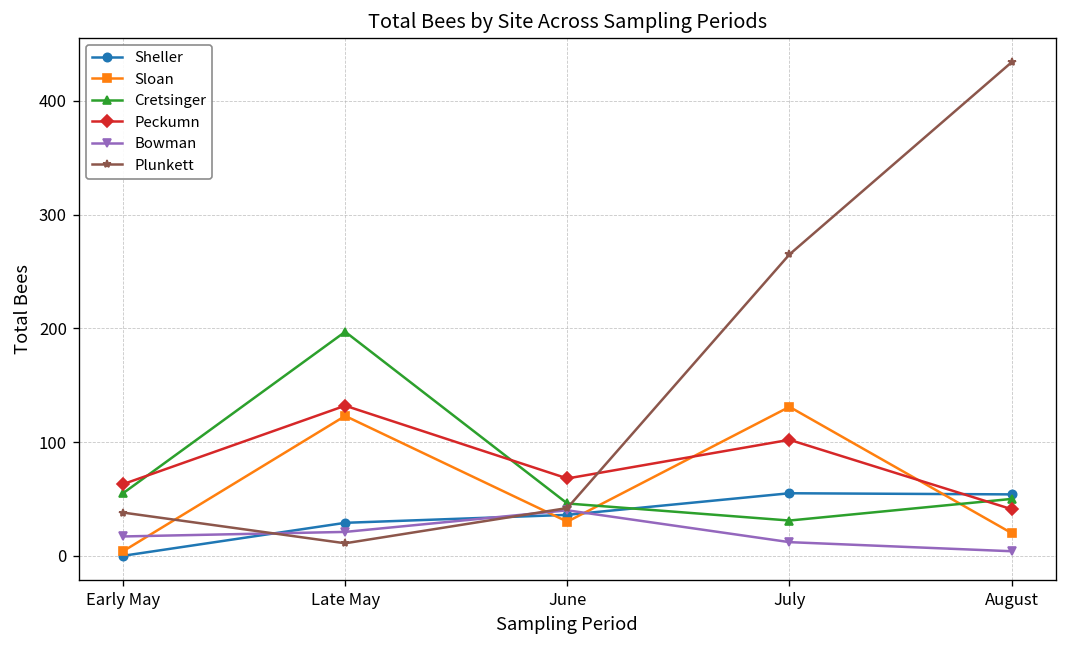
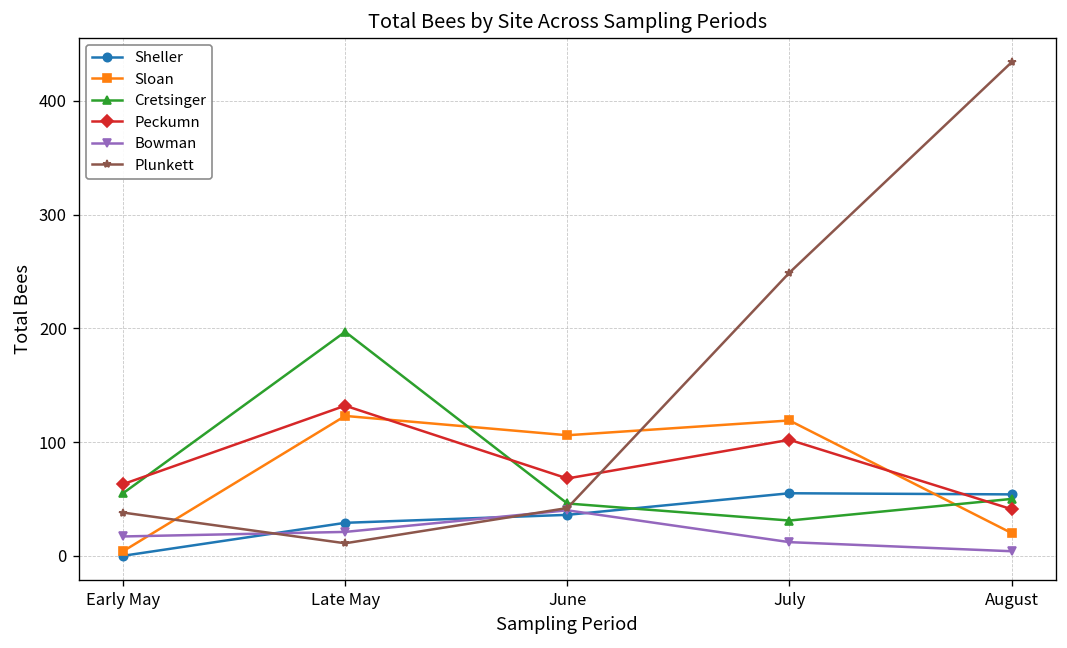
  {
    "Sheller": {
      "Early May": 0,
      "Late May": 30,
      "June": 40,
      "July": 60,
      "August": 50
    },
    "Sloan": {
      "Early May": 0,
      "Late May": 120,
-     "June": 30,
-     "July": 130,
+     "June": 110,
+     "July": 120,
      "August": 20
    },
    "Cretsinger": {
      "Early May": 60,
      "Late May": 200,
      "June": 50,
      "July": 30,
      "August": 50
    },
    "Peckumn": {
      "Early May": 60,
      "Late May": 130,
      "June": 70,
      "July": 100,
      "August": 40
    },
    "Bowman": {
      "Early May": 20,
      "Late May": 20,
      "July": 10,
      "August": 0
    },
    "Plunkett": {
      "Early May": 40,
      "Late May": 10,
-     "July": 270,
+     "July": 250,
      "August": 430
    }
  }
